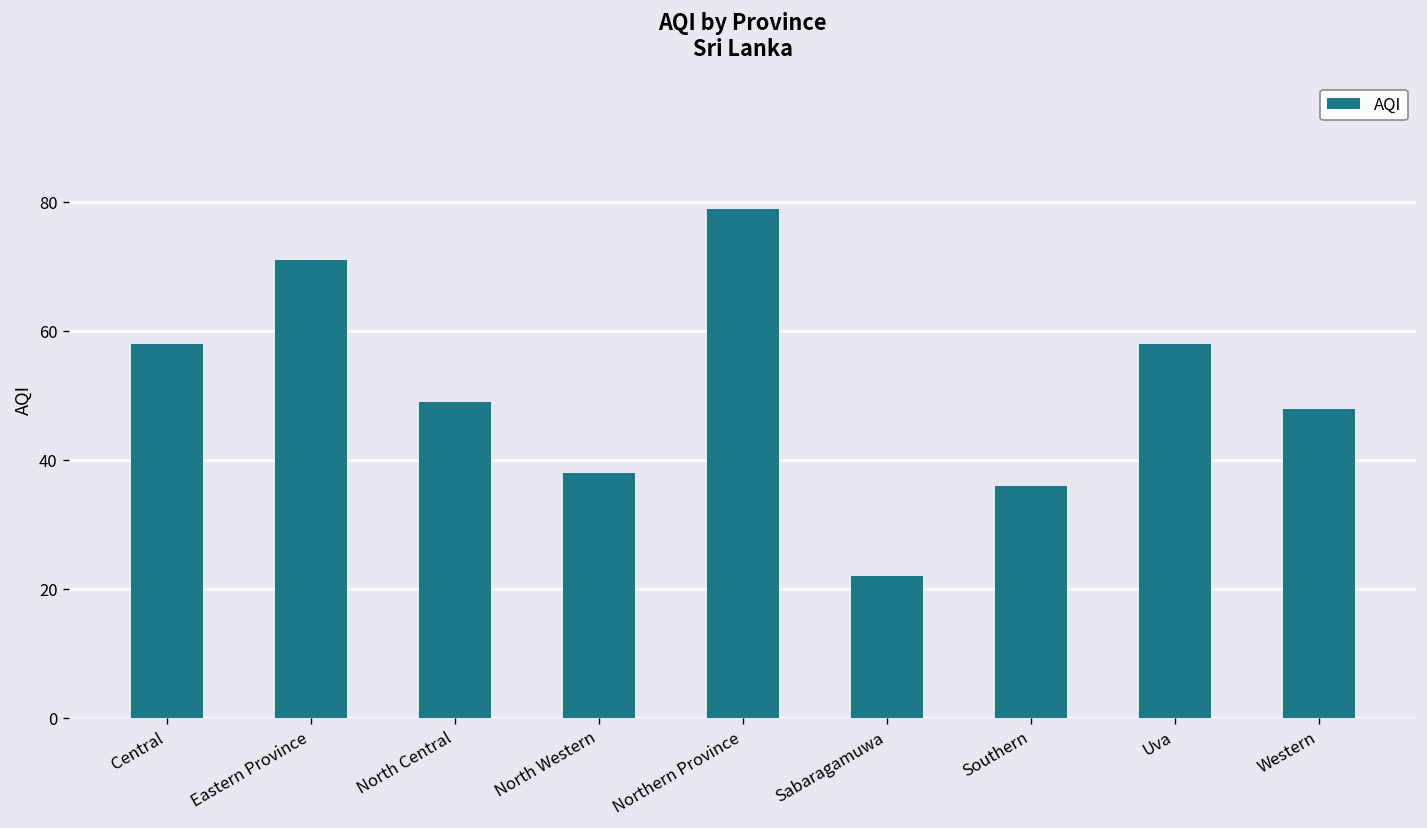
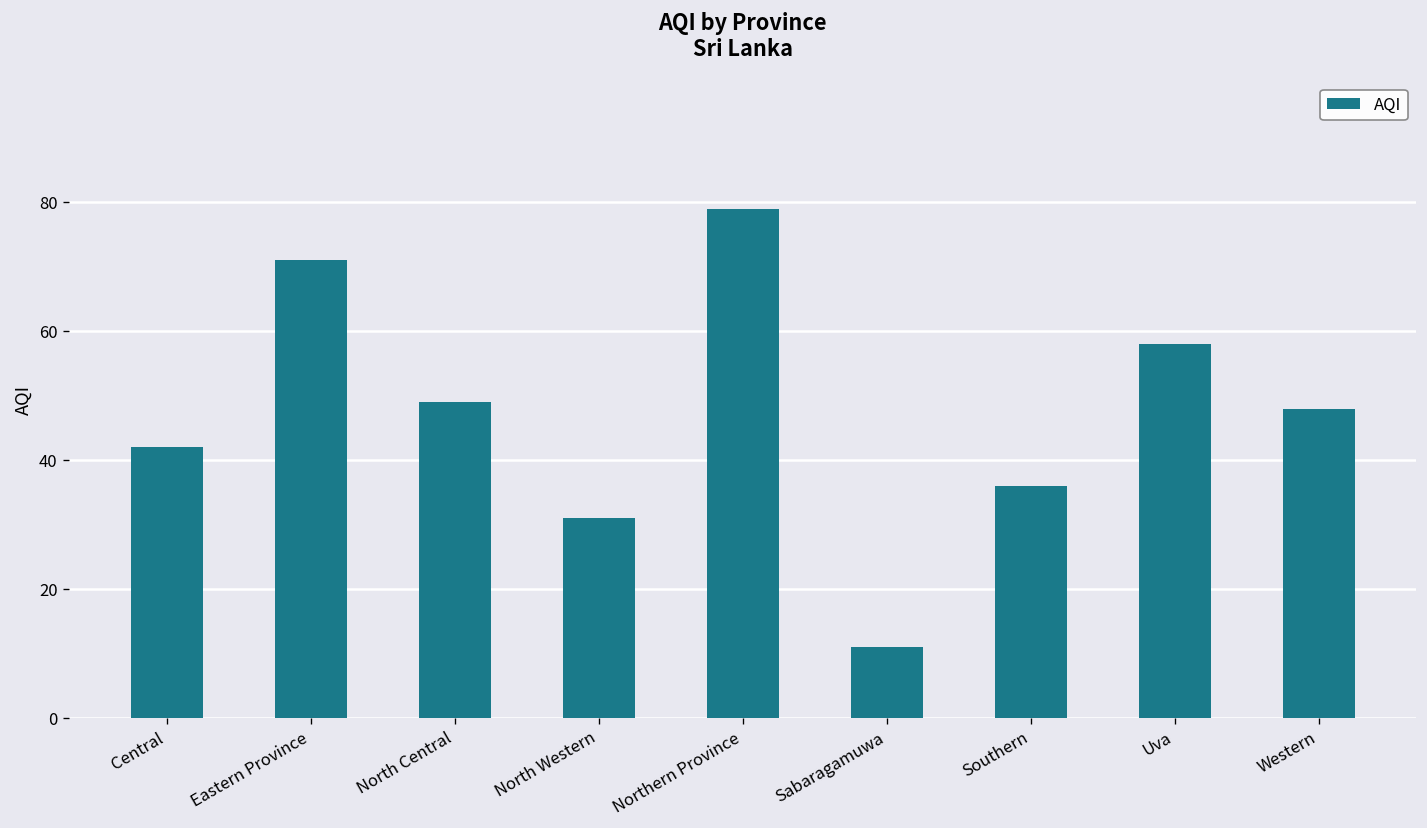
  {
-   "Central": 58,
+   "Central": 42,
    "Eastern Province": 71,
    "North Central": 49,
-   "North Western": 38,
+   "North Western": 31,
    "Northern Province": 79,
-   "Sabaragamuwa": 22,
+   "Sabaragamuwa": 11,
    "Southern": 36,
    "Uva": 58,
    "Western": 48
  }
